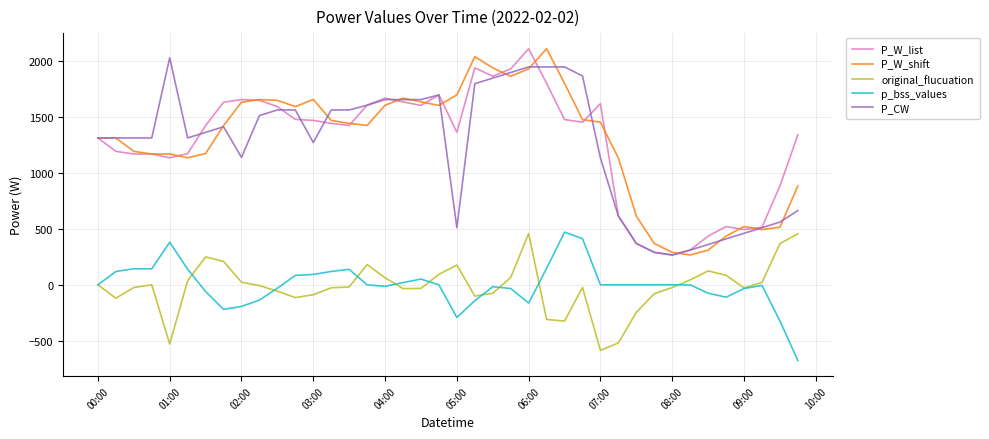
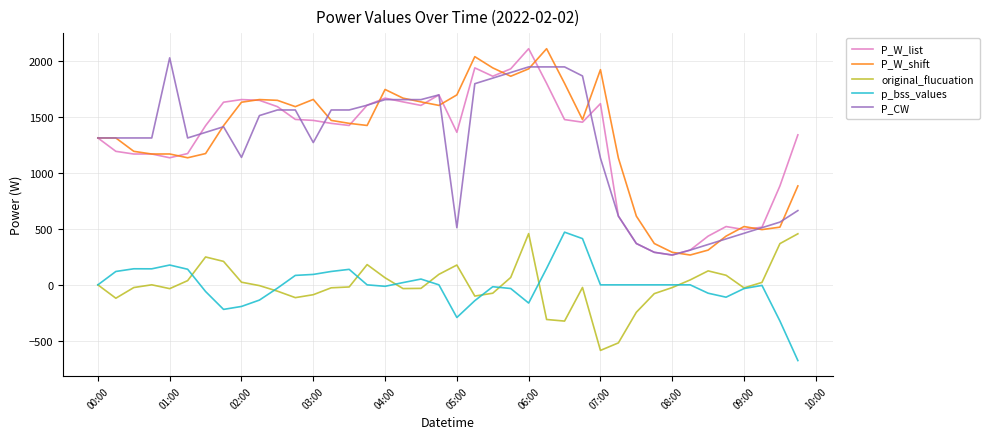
  {
    "P_W_list": {
      "01:00": 1140,
      "02:00": 1660,
      "03:00": 1470,
      "05:00": 1360,
      "06:00": 2110,
      "07:00": 1620,
      "09:00": 490
    },
    "P_W_shift": {
      "01:00": 1170,
      "02:00": 1630,
      "03:00": 1660,
-     "04:00": 1600,
+     "04:00": 1750,
      "05:00": 1700,
-     "07:00": 1450,
+     "07:00": 1920,
      "08:00": 290,
      "09:00": 520
    },
    "original_flucuation": {
-     "01:00": -530,
+     "01:00": -30,
      "02:00": 20,
      "03:00": -90,
      "04:00": 60,
      "05:00": 180,
      "06:00": 460,
      "07:00": -590,
      "08:00": -20
    },
    "p_bss_values": {
-     "01:00": 380,
+     "01:00": 180,
      "02:00": -190,
      "03:00": 90,
      "04:00": -10,
      "05:00": -290,
      "06:00": -160,
      "07:00": 0,
      "08:00": 0
    },
    "P_CW": {
      "01:00": 2030,
      "02:00": 1140,
      "03:00": 1270,
      "05:00": 510,
      "07:00": 1130,
      "09:00": 460
    }
  }
